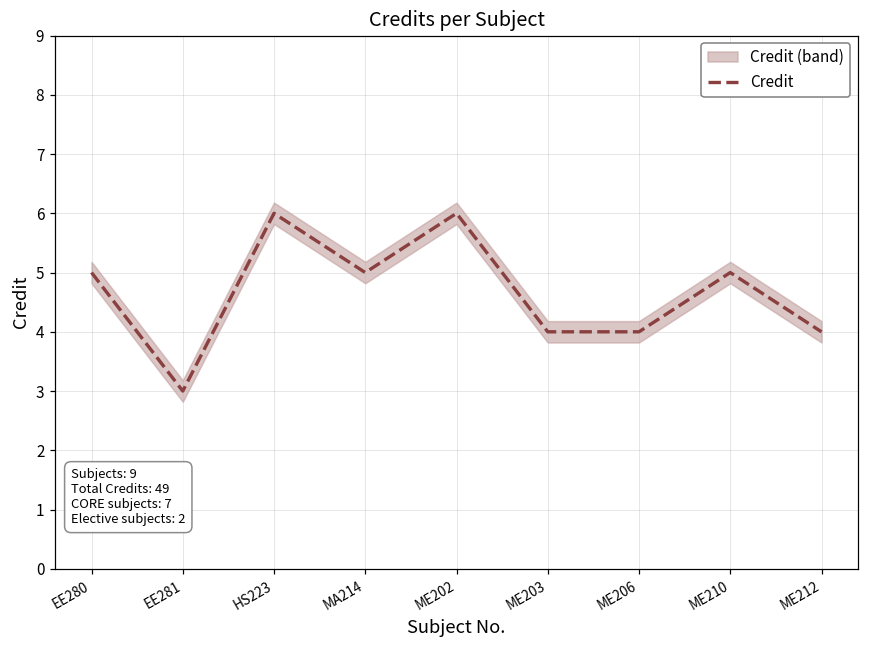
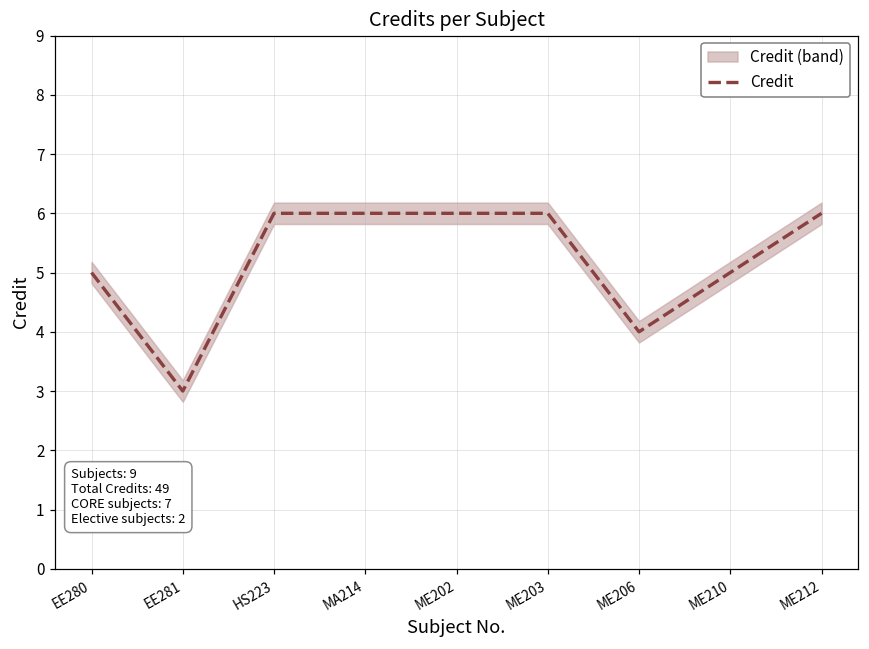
  {
    "Credit": {
      "EE280": 5,
      "EE281": 3,
      "HS223": 6,
-     "MA214": 5,
+     "MA214": 6,
      "ME202": 6,
-     "ME203": 4,
+     "ME203": 6,
      "ME206": 4,
      "ME210": 5,
-     "ME212": 4
+     "ME212": 6
    }
  }
